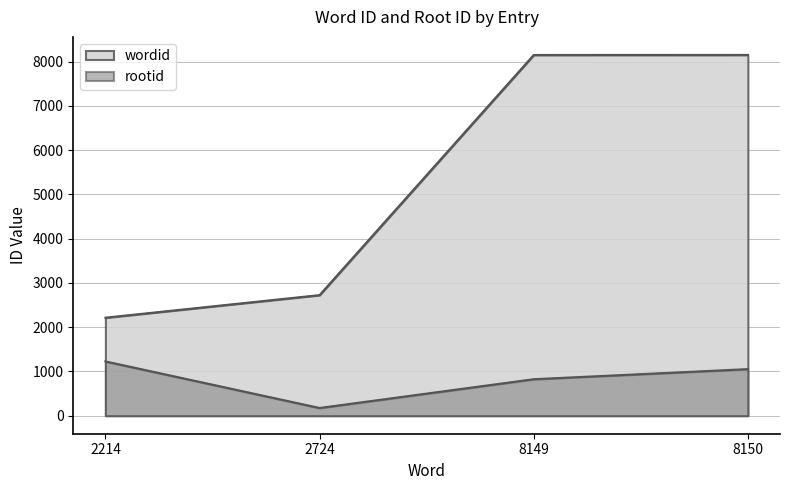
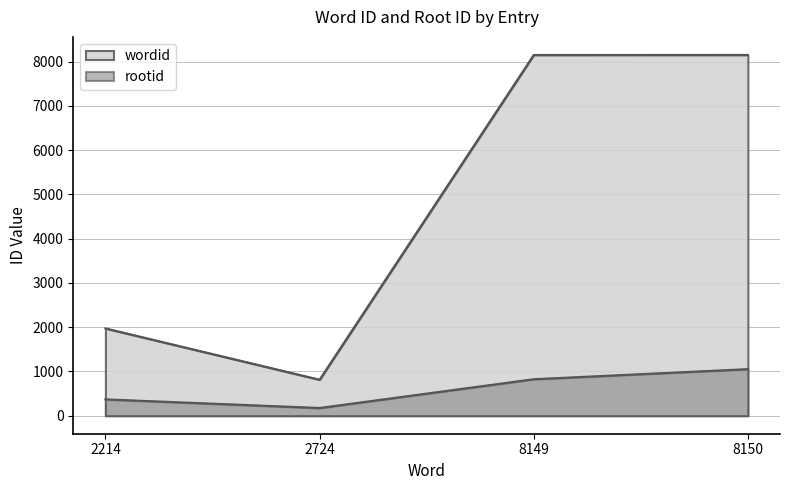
  {
    "wordid": {
-     "2214": 2200,
-     "2724": 2700,
+     "2214": 2000,
+     "2724": 800,
      "8149": 8100,
      "8150": 8200
    },
    "rootid": {
-     "2214": 1200,
+     "2214": 400,
      "2724": 200,
      "8149": 800,
      "8150": 1100
    }
  }
